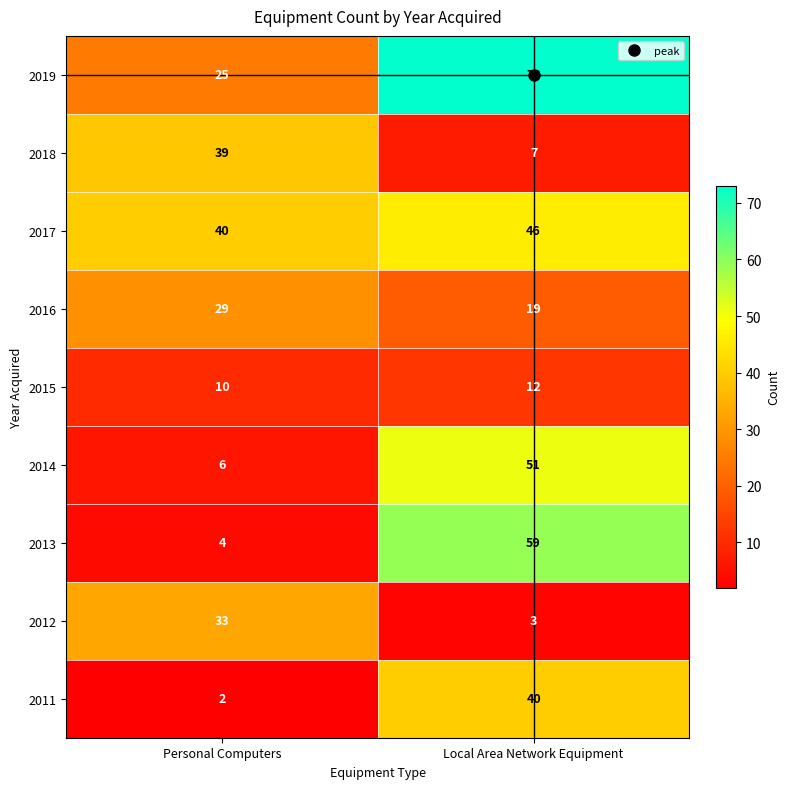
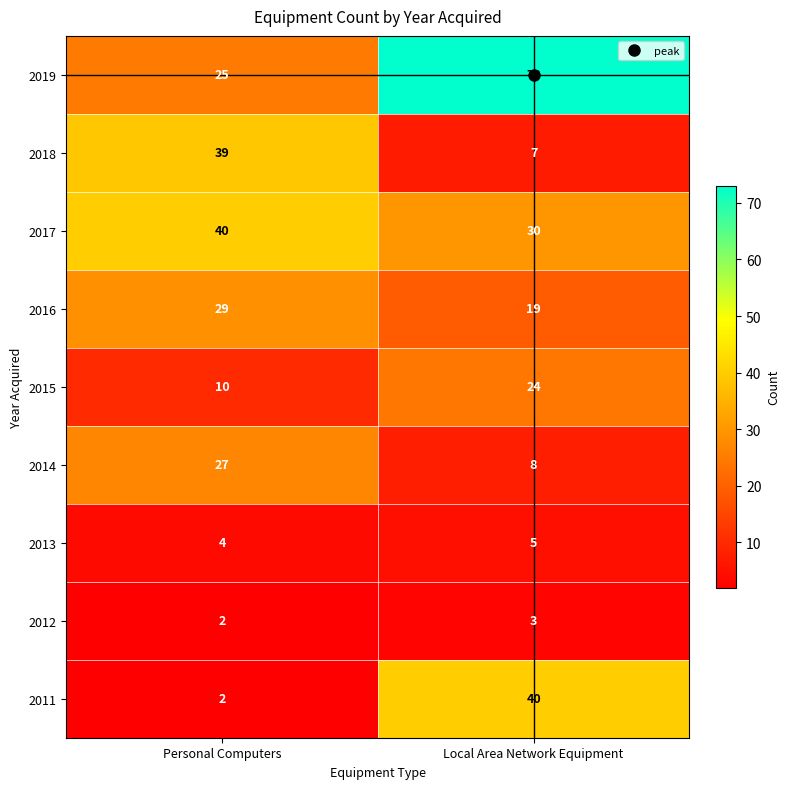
  {
    "2019": {
      "Personal Computers": 25
    },
    "2018": {
      "Personal Computers": 39,
      "Local Area Network Equipment": 7
    },
    "2017": {
      "Personal Computers": 40,
-     "Local Area Network Equipment": 46
+     "Local Area Network Equipment": 30
    },
    "2016": {
      "Personal Computers": 29,
      "Local Area Network Equipment": 19
    },
    "2015": {
      "Personal Computers": 10,
-     "Local Area Network Equipment": 12
+     "Local Area Network Equipment": 24
    },
    "2014": {
-     "Personal Computers": 6,
-     "Local Area Network Equipment": 51
+     "Personal Computers": 27,
+     "Local Area Network Equipment": 8
    },
    "2013": {
      "Personal Computers": 4,
-     "Local Area Network Equipment": 59
+     "Local Area Network Equipment": 5
    },
    "2012": {
-     "Personal Computers": 33,
+     "Personal Computers": 2,
      "Local Area Network Equipment": 3
    },
    "2011": {
      "Personal Computers": 2,
      "Local Area Network Equipment": 40
    }
  }
